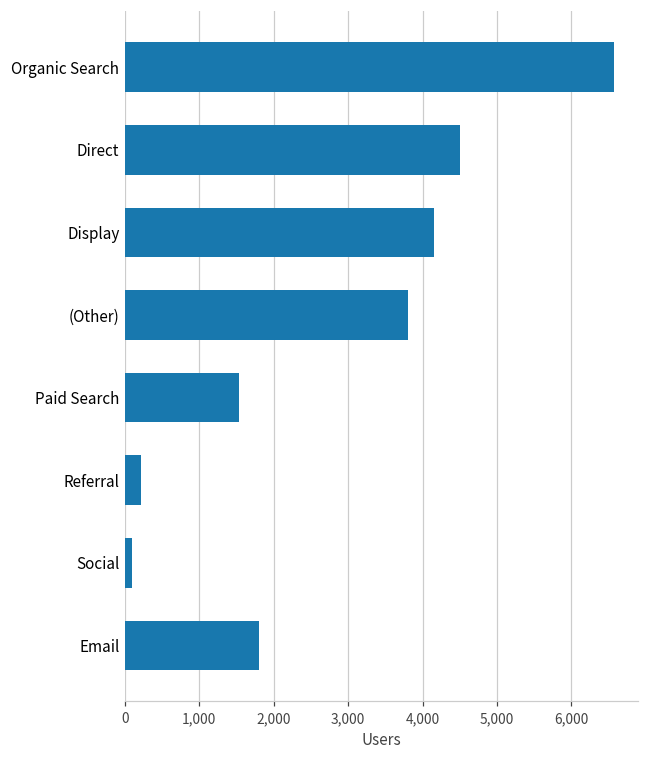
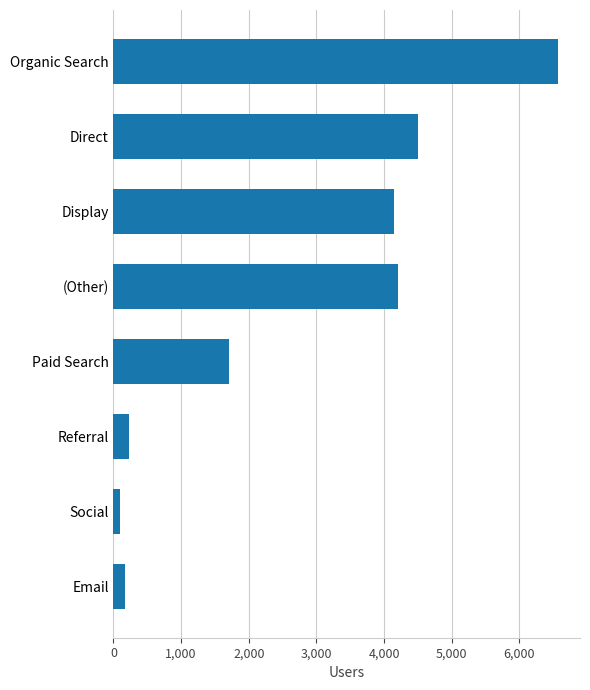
  {
    "Organic Search": "6,600",
    "Direct": "4,500",
    "Display": "4,100",
-   "(Other)": "3,800",
-   "Paid Search": "1,500",
+   "(Other)": "4,200",
+   "Paid Search": "1,700",
    "Referral": "200",
    "Social": "100",
-   "Email": "1,800"
+   "Email": "200"
  }
